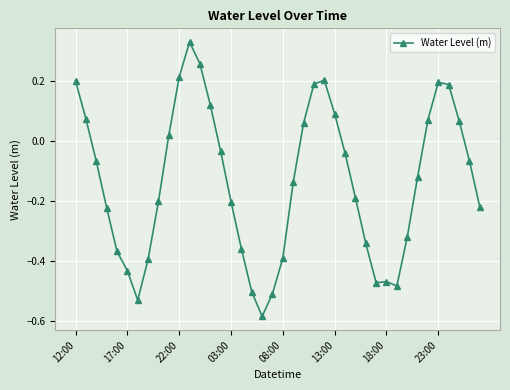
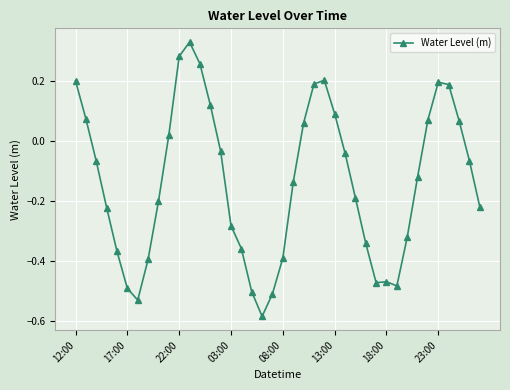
  {
    "12:00": 0.20,
-   "17:00": -0.43,
-   "22:00": 0.21,
-   "03:00": -0.20,
+   "17:00": -0.49,
+   "22:00": 0.28,
+   "03:00": -0.28,
    "08:00": -0.39,
    "13:00": 0.09,
    "18:00": -0.47,
    "23:00": 0.20
  }
